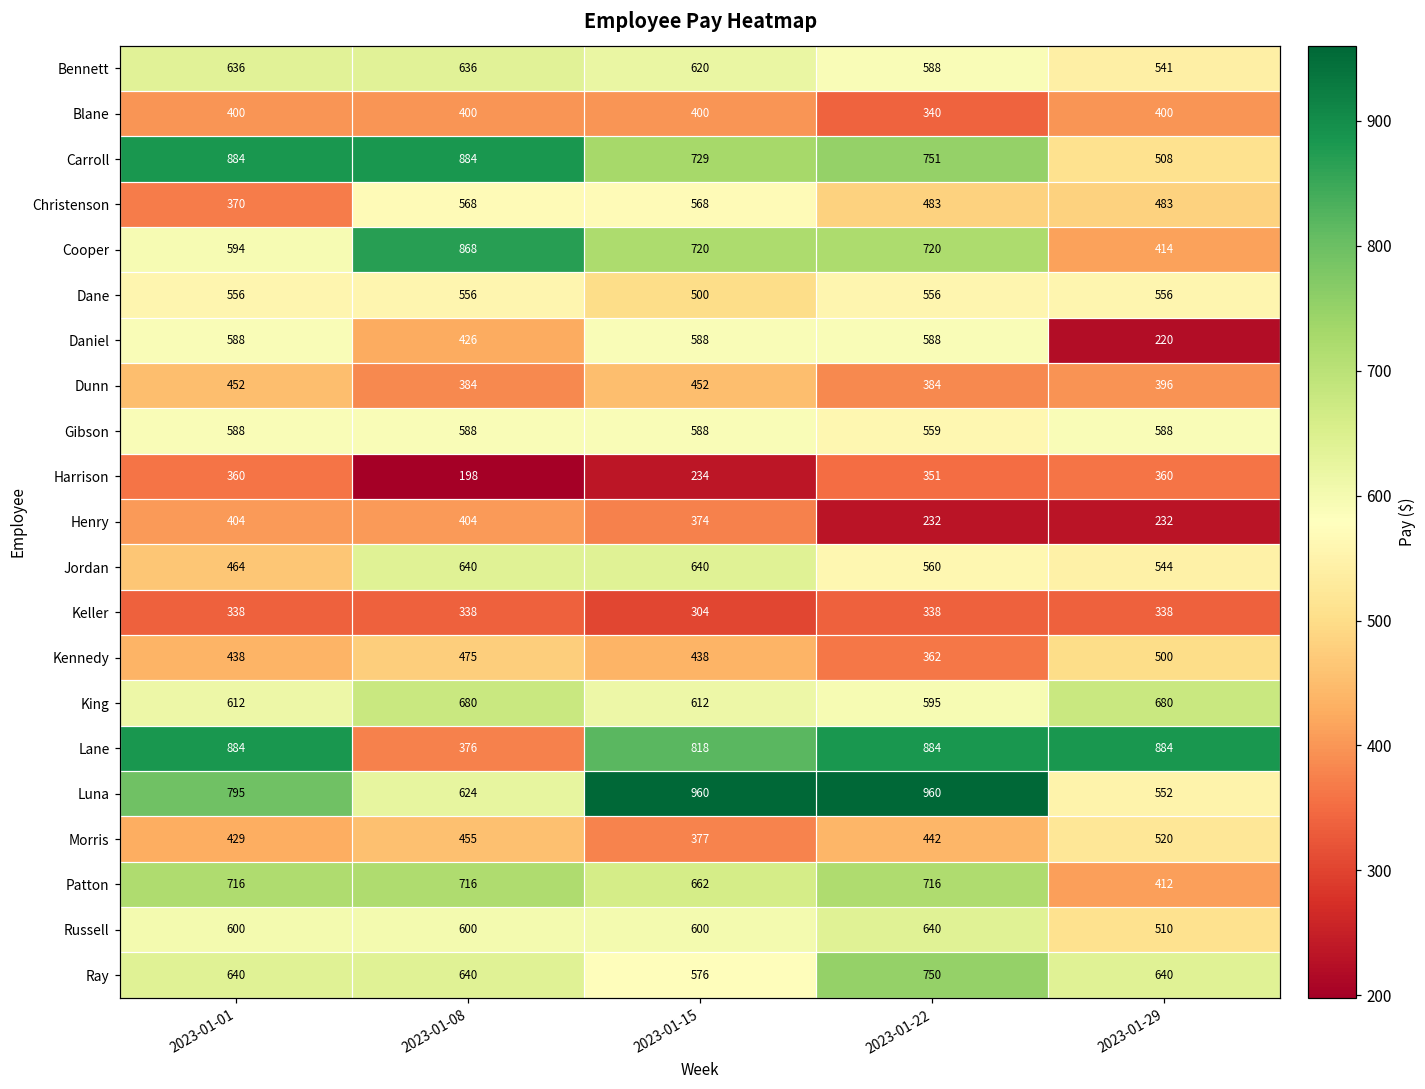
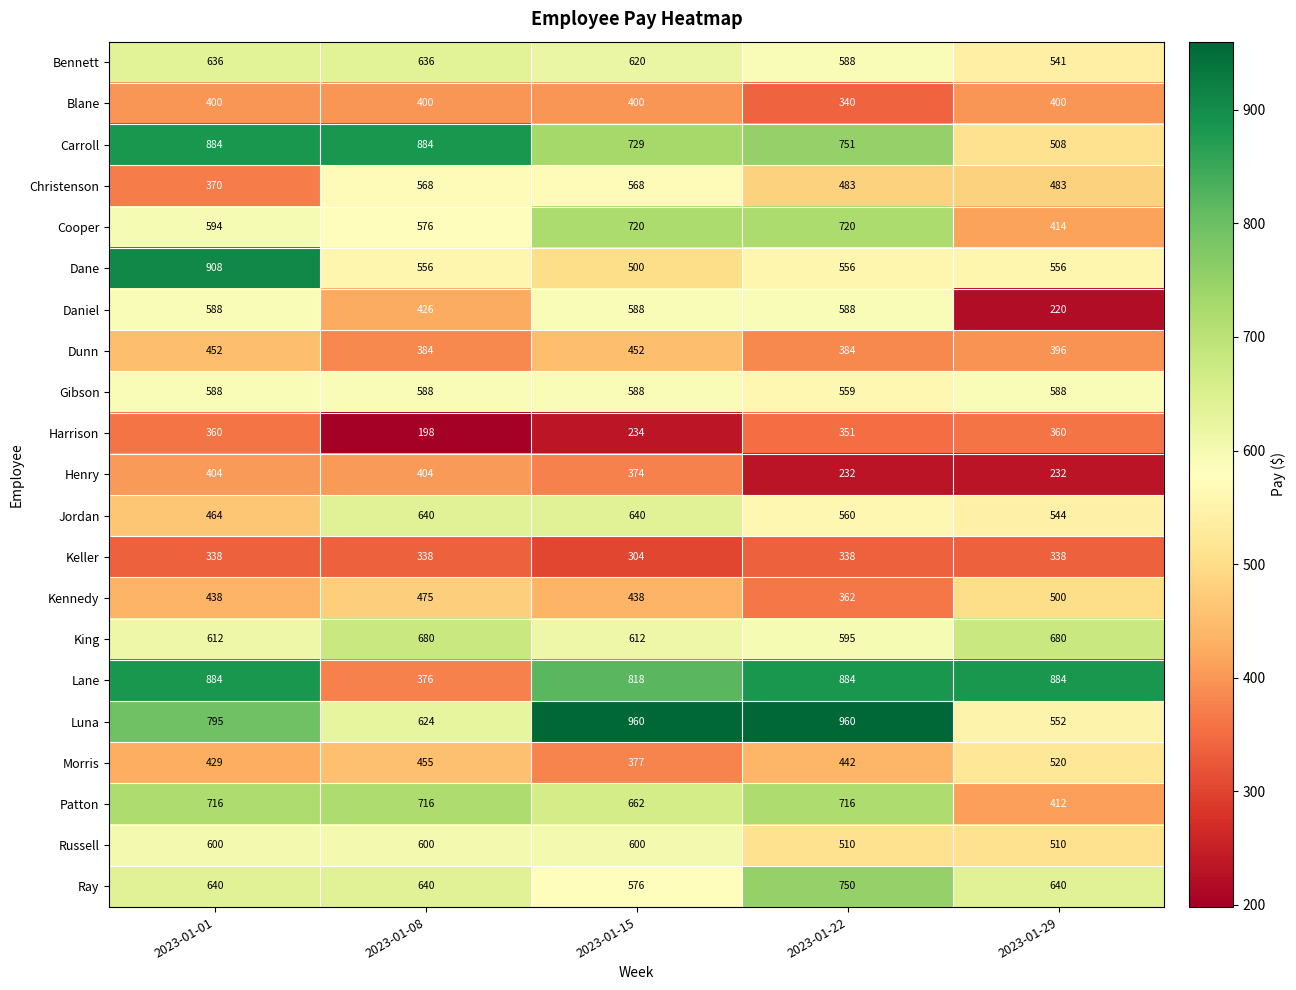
  {
    "Bennett": {
      "2023-01-01": 636,
      "2023-01-08": 636,
      "2023-01-15": 620,
      "2023-01-22": 588,
      "2023-01-29": 541
    },
    "Blane": {
      "2023-01-01": 400,
      "2023-01-08": 400,
      "2023-01-15": 400,
      "2023-01-22": 340,
      "2023-01-29": 400
    },
    "Carroll": {
      "2023-01-01": 884,
      "2023-01-08": 884,
      "2023-01-15": 729,
      "2023-01-22": 751,
      "2023-01-29": 508
    },
    "Christenson": {
      "2023-01-01": 370,
      "2023-01-08": 568,
      "2023-01-15": 568,
      "2023-01-22": 483,
      "2023-01-29": 483
    },
    "Cooper": {
      "2023-01-01": 594,
-     "2023-01-08": 868,
+     "2023-01-08": 576,
      "2023-01-15": 720,
      "2023-01-22": 720,
      "2023-01-29": 414
    },
    "Dane": {
-     "2023-01-01": 556,
+     "2023-01-01": 908,
      "2023-01-08": 556,
      "2023-01-15": 500,
      "2023-01-22": 556,
      "2023-01-29": 556
    },
    "Daniel": {
      "2023-01-01": 588,
      "2023-01-08": 426,
      "2023-01-15": 588,
      "2023-01-22": 588,
      "2023-01-29": 220
    },
    "Dunn": {
      "2023-01-01": 452,
      "2023-01-08": 384,
      "2023-01-15": 452,
      "2023-01-22": 384,
      "2023-01-29": 396
    },
    "Gibson": {
      "2023-01-01": 588,
      "2023-01-08": 588,
      "2023-01-15": 588,
      "2023-01-22": 559,
      "2023-01-29": 588
    },
    "Harrison": {
      "2023-01-01": 360,
      "2023-01-08": 198,
      "2023-01-15": 234,
      "2023-01-22": 351,
      "2023-01-29": 360
    },
    "Henry": {
      "2023-01-01": 404,
      "2023-01-08": 404,
      "2023-01-15": 374,
      "2023-01-22": 232,
      "2023-01-29": 232
    },
    "Jordan": {
      "2023-01-01": 464,
      "2023-01-08": 640,
      "2023-01-15": 640,
      "2023-01-22": 560,
      "2023-01-29": 544
    },
    "Keller": {
      "2023-01-01": 338,
      "2023-01-08": 338,
      "2023-01-15": 304,
      "2023-01-22": 338,
      "2023-01-29": 338
    },
    "Kennedy": {
      "2023-01-01": 438,
      "2023-01-08": 475,
      "2023-01-15": 438,
      "2023-01-22": 362,
      "2023-01-29": 500
    },
    "King": {
      "2023-01-01": 612,
      "2023-01-08": 680,
      "2023-01-15": 612,
      "2023-01-22": 595,
      "2023-01-29": 680
    },
    "Lane": {
      "2023-01-01": 884,
      "2023-01-08": 376,
      "2023-01-15": 818,
      "2023-01-22": 884,
      "2023-01-29": 884
    },
    "Luna": {
      "2023-01-01": 795,
      "2023-01-08": 624,
      "2023-01-15": 960,
      "2023-01-22": 960,
      "2023-01-29": 552
    },
    "Morris": {
      "2023-01-01": 429,
      "2023-01-08": 455,
      "2023-01-15": 377,
      "2023-01-22": 442,
      "2023-01-29": 520
    },
    "Patton": {
      "2023-01-01": 716,
      "2023-01-08": 716,
      "2023-01-15": 662,
      "2023-01-22": 716,
      "2023-01-29": 412
    },
    "Russell": {
      "2023-01-01": 600,
      "2023-01-08": 600,
      "2023-01-15": 600,
-     "2023-01-22": 640,
+     "2023-01-22": 510,
      "2023-01-29": 510
    },
    "Ray": {
      "2023-01-01": 640,
      "2023-01-08": 640,
      "2023-01-15": 576,
      "2023-01-22": 750,
      "2023-01-29": 640
    }
  }
